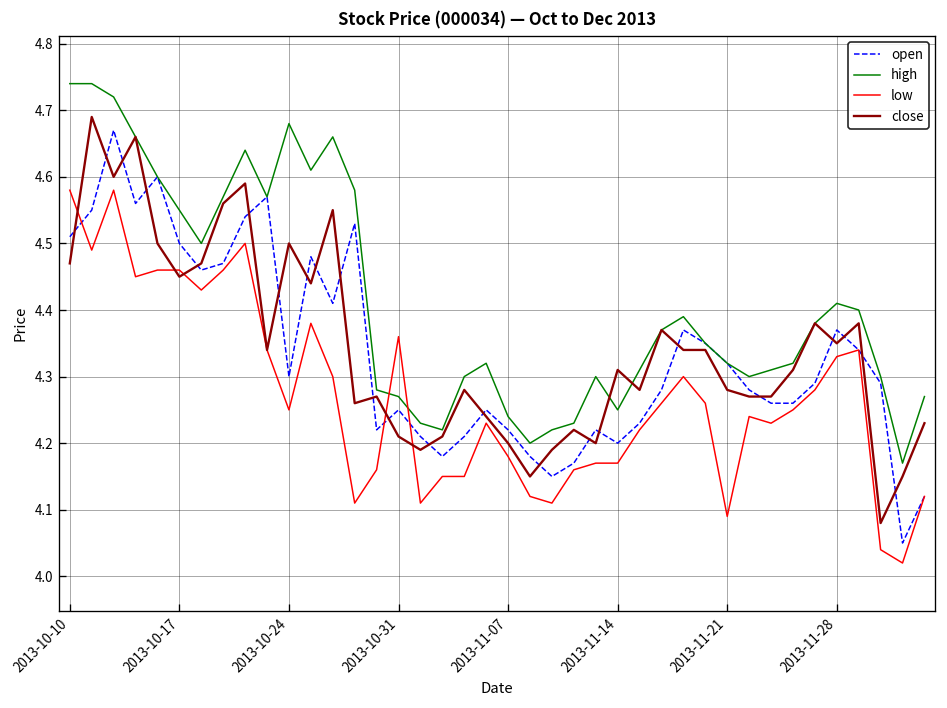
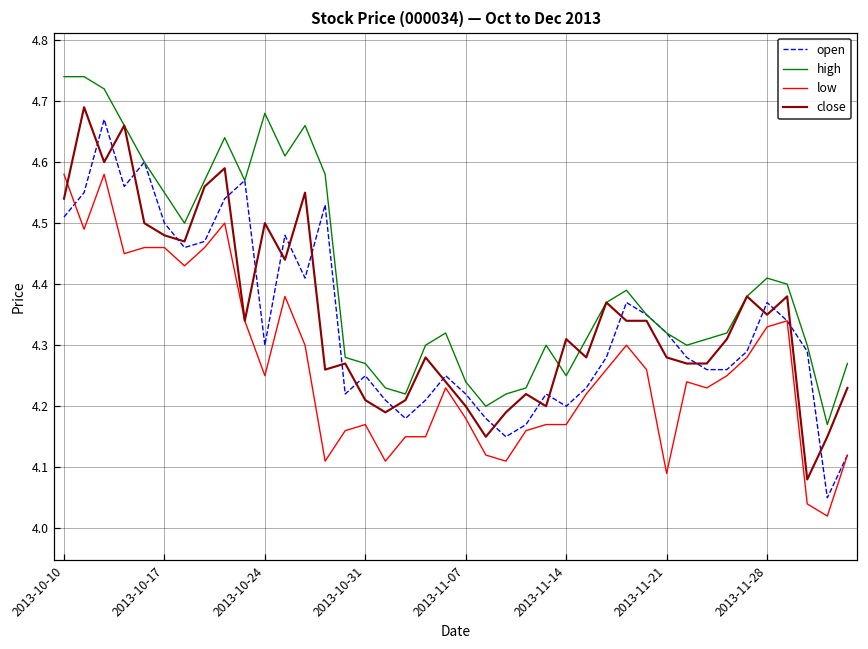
  {
    "open": {
      "2013-10-10": 4.51,
      "2013-10-17": 4.50,
      "2013-10-24": 4.30,
      "2013-10-31": 4.25,
      "2013-11-07": 4.22,
      "2013-11-14": 4.20,
      "2013-11-28": 4.37
    },
    "high": {
      "2013-10-10": 4.74,
      "2013-10-17": 4.55,
      "2013-10-24": 4.68,
      "2013-10-31": 4.27,
      "2013-11-07": 4.24,
      "2013-11-14": 4.25,
      "2013-11-28": 4.41
    },
    "low": {
      "2013-10-10": 4.58,
      "2013-10-17": 4.46,
      "2013-10-24": 4.25,
-     "2013-10-31": 4.36,
+     "2013-10-31": 4.17,
      "2013-11-07": 4.18,
      "2013-11-14": 4.17,
      "2013-11-21": 4.09,
      "2013-11-28": 4.33
    },
    "close": {
-     "2013-10-10": 4.47,
-     "2013-10-17": 4.45,
+     "2013-10-10": 4.54,
+     "2013-10-17": 4.48,
      "2013-10-24": 4.50,
      "2013-10-31": 4.21,
      "2013-11-07": 4.20,
      "2013-11-14": 4.31,
      "2013-11-21": 4.28,
      "2013-11-28": 4.35
    }
  }
